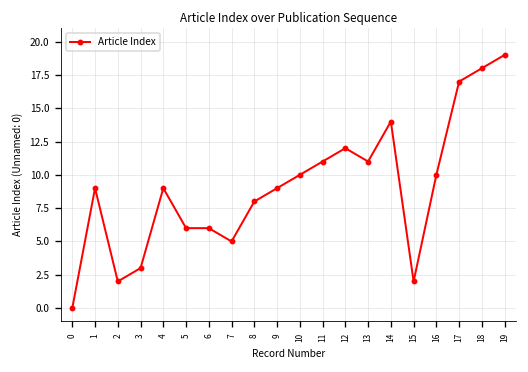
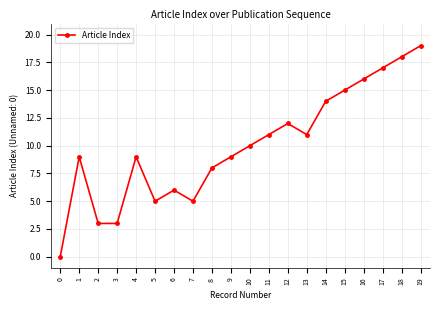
  {
    "0": 0,
    "1": 9,
-   "2": 2,
+   "2": 3,
    "3": 3,
    "4": 9,
-   "5": 6,
+   "5": 5,
    "6": 6,
    "7": 5,
    "8": 8,
    "9": 9,
    "10": 10,
    "11": 11,
    "12": 12,
    "13": 11,
    "14": 14,
-   "15": 2,
-   "16": 10,
+   "15": 15,
+   "16": 16,
    "17": 17,
    "18": 18,
    "19": 19
  }
